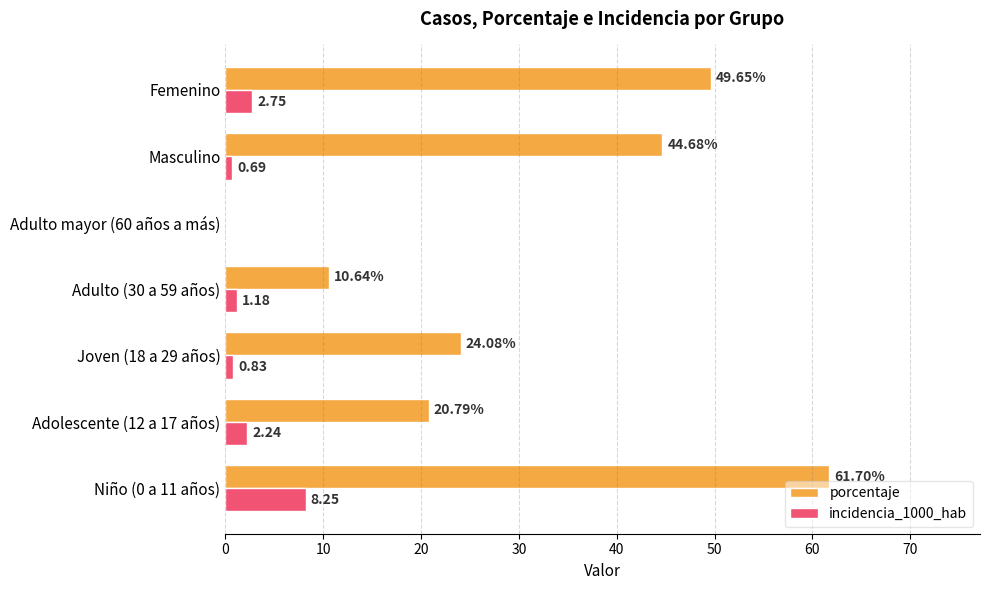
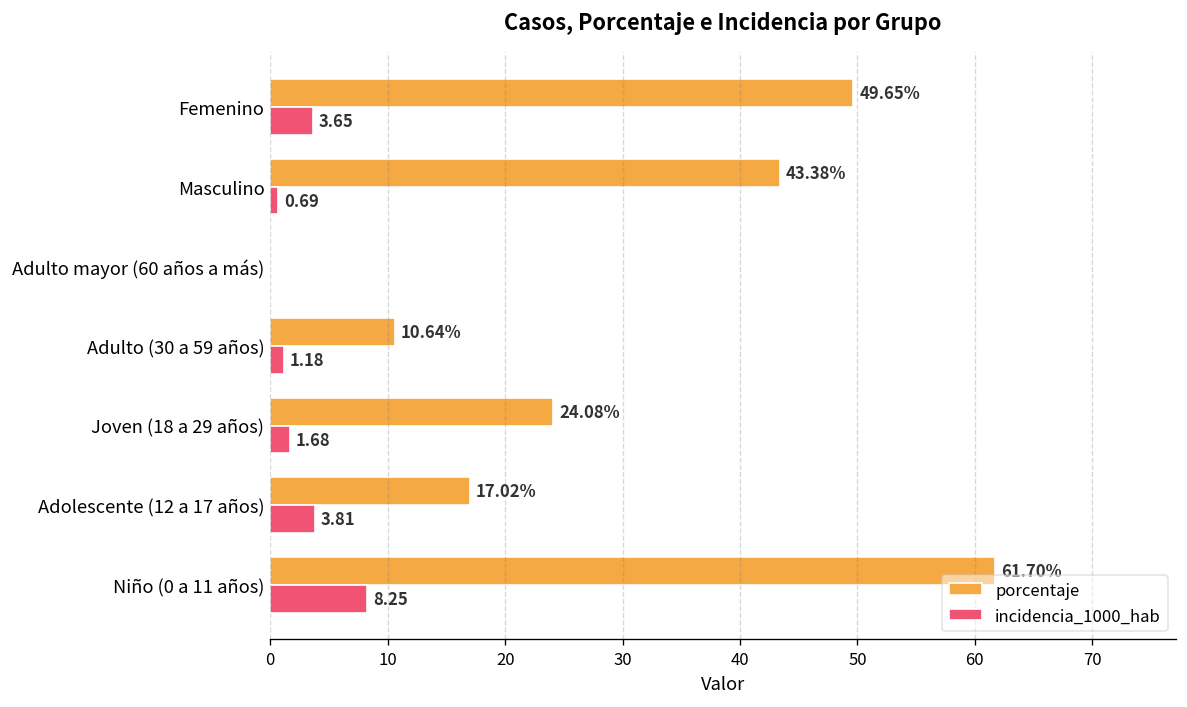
  {
    "porcentaje": {
      "Femenino": "49.65%",
-     "Masculino": "44.68%",
+     "Masculino": "43.38%",
      "Adulto (30 a 59 años)": "10.64%",
      "Joven (18 a 29 años)": "24.08%",
-     "Adolescente (12 a 17 años)": "20.79%"
+     "Adolescente (12 a 17 años)": "17.02%"
    },
    "incidencia_1000_hab": {
-     "Femenino": "2.75",
+     "Femenino": "3.65",
      "Masculino": "0.69",
      "Adulto (30 a 59 años)": "1.18",
-     "Joven (18 a 29 años)": "0.83",
-     "Adolescente (12 a 17 años)": "2.24",
+     "Joven (18 a 29 años)": "1.68",
+     "Adolescente (12 a 17 años)": "3.81",
      "Niño (0 a 11 años)": "8.25"
    }
  }
